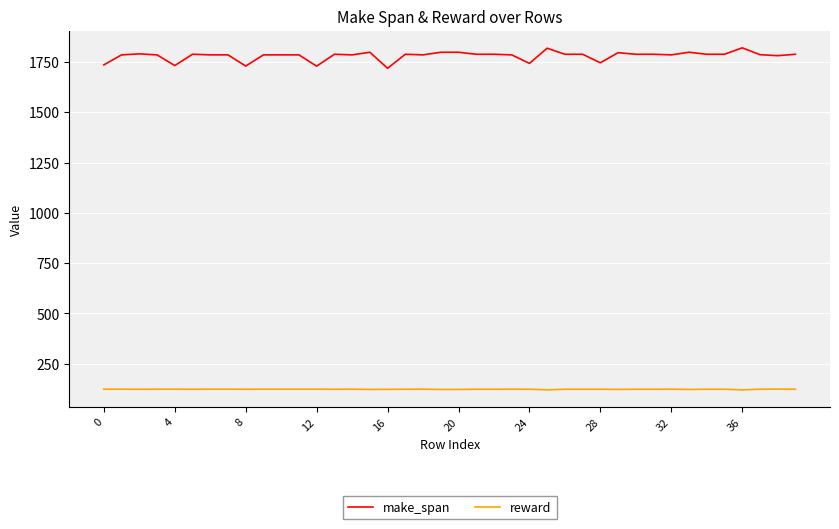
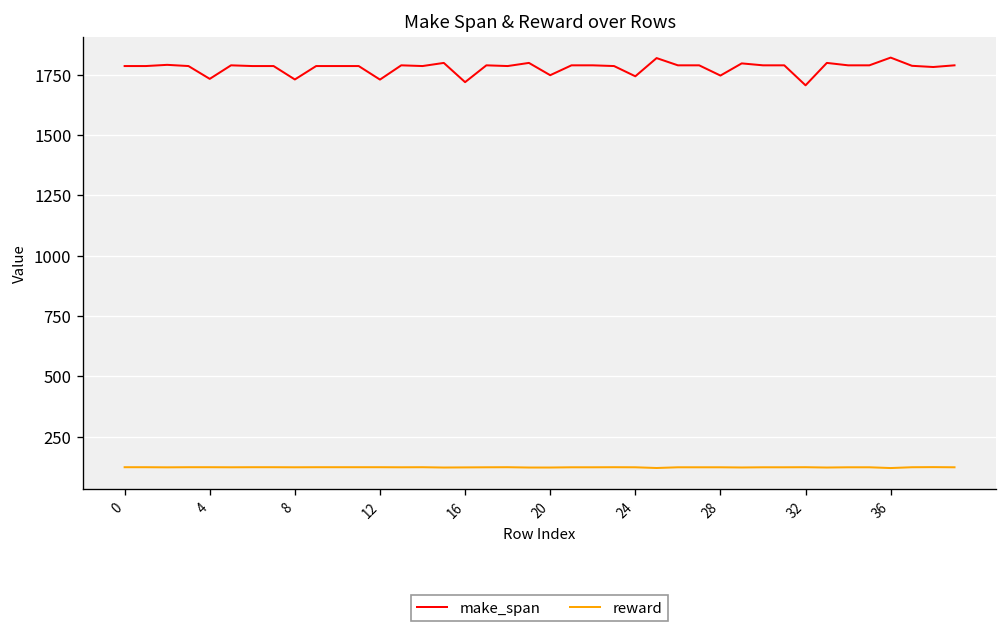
  {
    "make_span": {
-     "0": 1740,
+     "0": 1790,
      "4": 1730,
      "8": 1730,
      "12": 1730,
      "16": 1720,
-     "20": 1800,
+     "20": 1750,
      "24": 1740,
      "28": 1750,
-     "32": 1790,
+     "32": 1710,
      "36": 1820
    },
    "reward": {
      "0": 120,
      "4": 120,
      "8": 120,
      "12": 120,
      "16": 120,
      "20": 120,
      "24": 120,
      "28": 120,
      "32": 120,
      "36": 120
    }
  }
